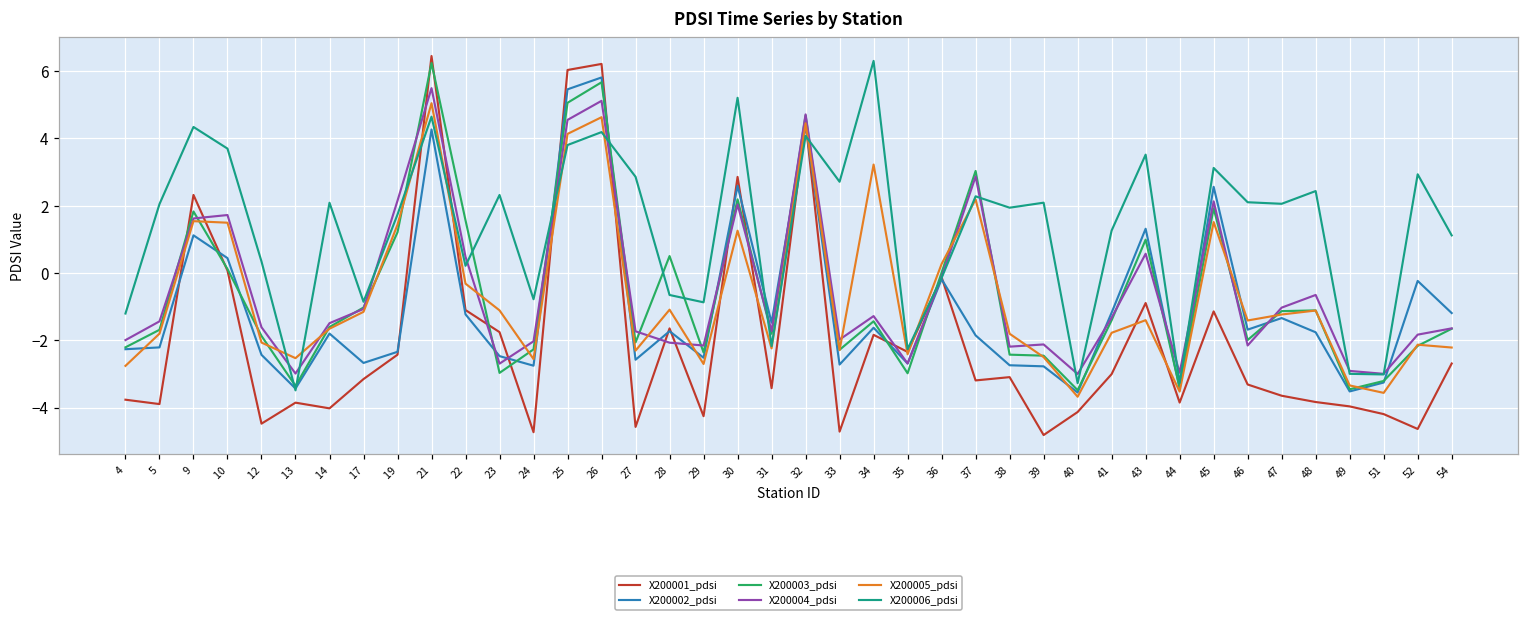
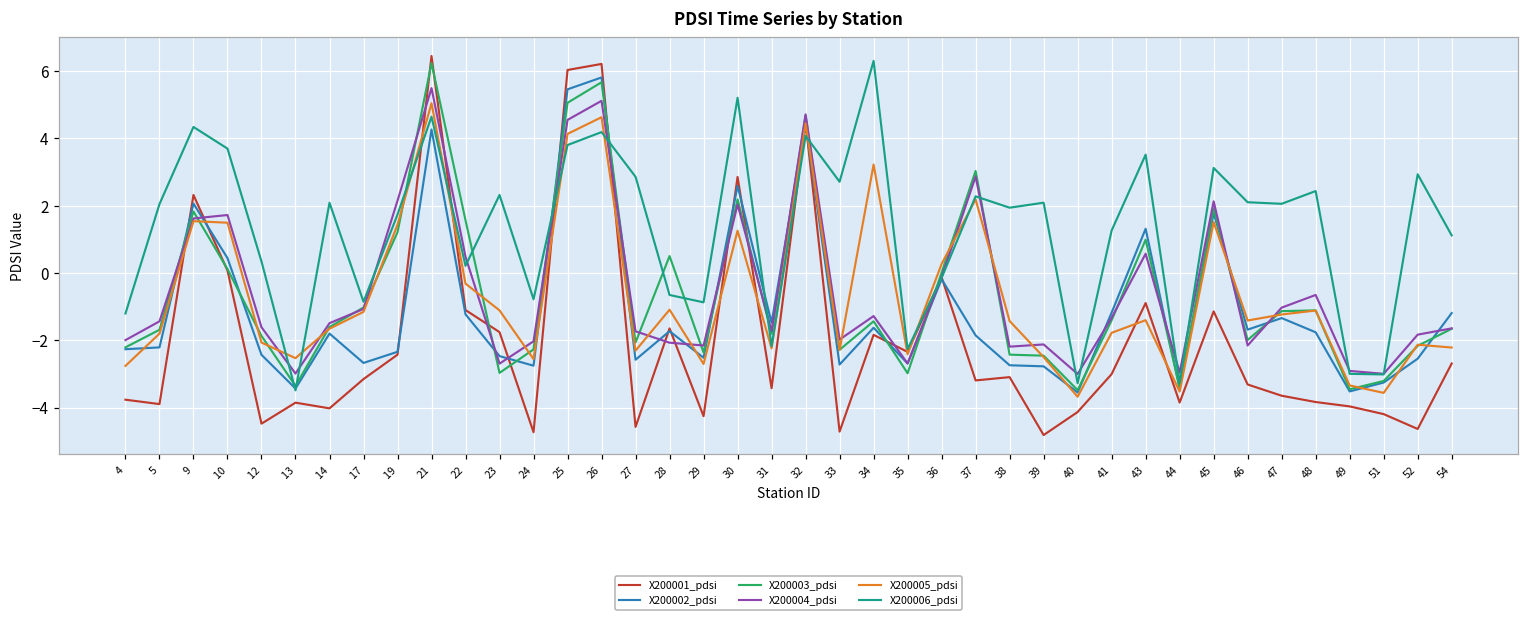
  {
    "X200001_pdsi": {
      "4": -3.8,
      "5": -3.9,
      "9": 2.3,
      "12": -4.5,
      "13": -3.9,
      "14": -4.0,
      "17": -3.2,
      "19": -2.4,
      "21": 6.4,
      "22": -1.1,
      "23": -1.8,
      "24": -4.7,
      "25": 6.0,
      "26": 6.2,
      "27": -4.6,
      "28": -1.6,
      "29": -4.3,
      "30": 2.9,
      "31": -3.4,
      "33": -4.7,
      "34": -1.8,
      "37": -3.2,
      "38": -3.1,
      "39": -4.8,
      "40": -4.1,
      "41": -3.0,
      "43": -0.9,
      "44": -3.9,
      "45": -1.1,
      "46": -3.3,
      "47": -3.7,
      "48": -3.8,
      "49": -4.0,
      "51": -4.2,
      "52": -4.6,
      "54": -2.7
    },
    "X200002_pdsi": {
      "5": -2.2,
-     "9": 1.1,
+     "9": 2.1,
      "10": 0.4,
      "12": -2.4,
      "14": -1.8,
      "17": -2.7,
      "19": -2.3,
      "21": 4.3,
      "22": -1.2,
      "23": -2.5,
      "24": -2.8,
      "25": 5.5,
      "26": 5.8,
      "27": -2.6,
      "28": -1.7,
      "29": -2.5,
      "30": 2.6,
      "31": -1.5,
      "33": -2.7,
      "34": -1.6,
      "37": -1.9,
      "38": -2.7,
      "39": -2.8,
      "41": -1.2,
      "43": 1.3,
-     "45": 2.6,
+     "45": 1.8,
      "46": -1.7,
      "47": -1.3,
      "48": -1.8,
-     "52": -0.2,
+     "52": -2.5,
      "54": -1.2
    },
    "X200004_pdsi": {
      "4": -2.0,
      "5": -1.4,
      "10": 1.7,
      "12": -1.6,
      "13": -3.0,
      "14": -1.5,
      "19": 2.1,
      "21": 5.5,
      "22": 0.5,
      "23": -2.7,
      "24": -2.0,
      "25": 4.6,
      "26": 5.1,
      "27": -1.7,
      "28": -2.1,
      "29": -2.2,
      "30": 2.0,
      "33": -2.0,
      "34": -1.3,
      "37": 2.9,
      "38": -2.2,
      "39": -2.1,
      "40": -3.0,
      "43": 0.6,
      "44": -3.0,
      "45": 2.1,
      "46": -2.2,
      "47": -1.0,
      "48": -0.7,
      "49": -2.9,
      "52": -1.8
    },
    "X200005_pdsi": {
      "4": -2.8,
      "5": -1.8,
      "10": 1.5,
      "12": -2.1,
      "13": -2.5,
      "17": -1.2,
      "19": 1.4,
      "21": 5.0,
      "22": -0.3,
      "23": -1.1,
      "24": -2.6,
      "25": 4.1,
      "26": 4.6,
      "27": -2.3,
      "28": -1.1,
      "29": -2.7,
      "30": 1.3,
      "34": 3.2,
      "36": 0.3,
      "37": 2.2,
-     "38": -1.8,
+     "38": -1.4,
      "40": -3.7,
      "41": -1.8,
      "43": -1.4,
      "44": -3.5,
      "45": 1.5,
      "46": -1.4,
      "47": -1.2,
      "49": -3.3,
      "51": -3.6,
      "54": -2.2
    }
  }
